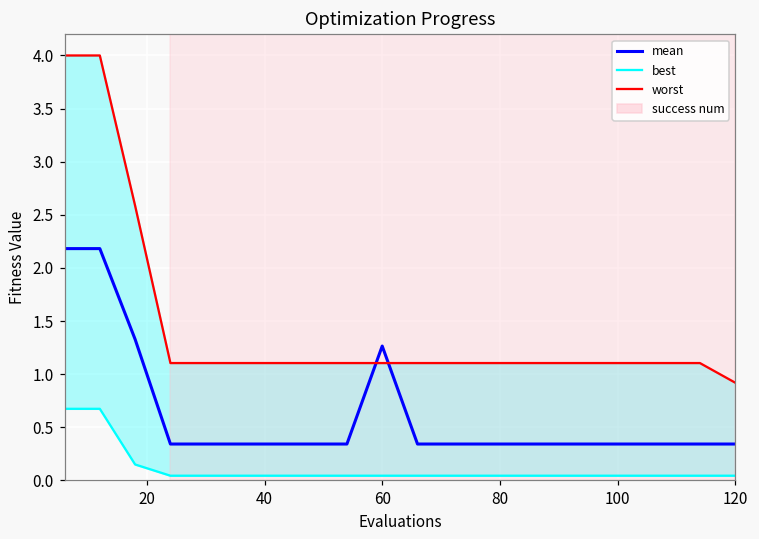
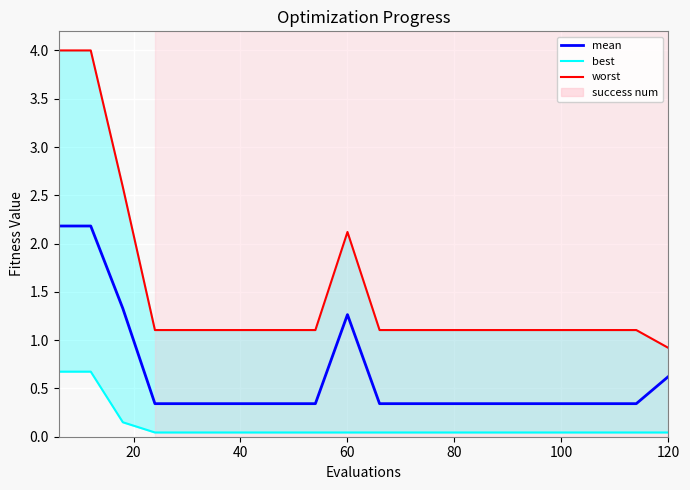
  {
    "mean": {
      "60": 1.3,
-     "120": 0.3
+     "120": 0.6
    },
    "best": {
      "60": 0.0,
      "120": 0.0
    },
    "worst": {
-     "60": 1.1,
+     "60": 2.1,
      "120": 0.9
    }
  }
